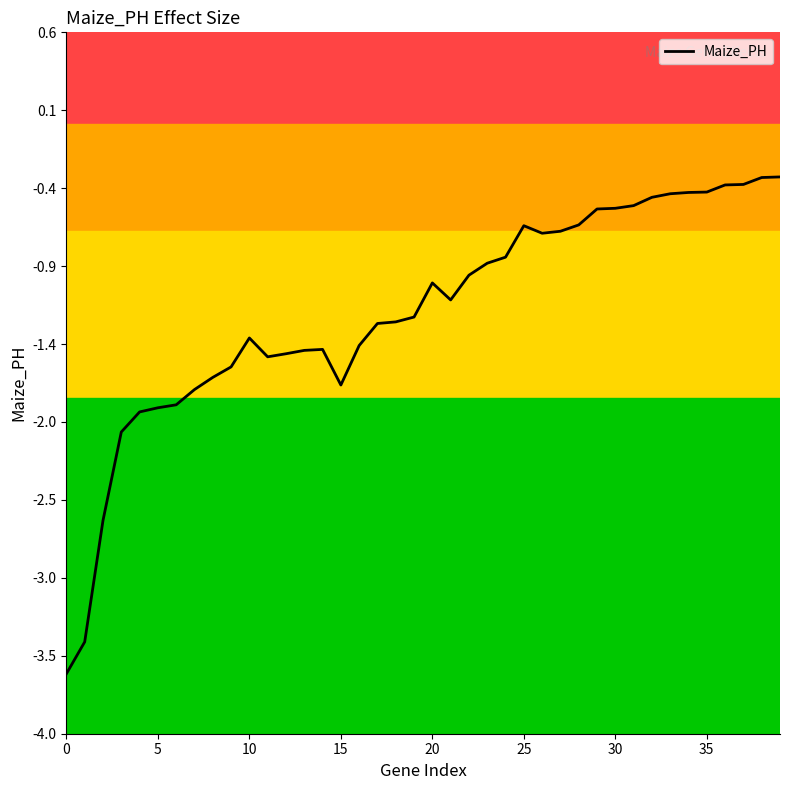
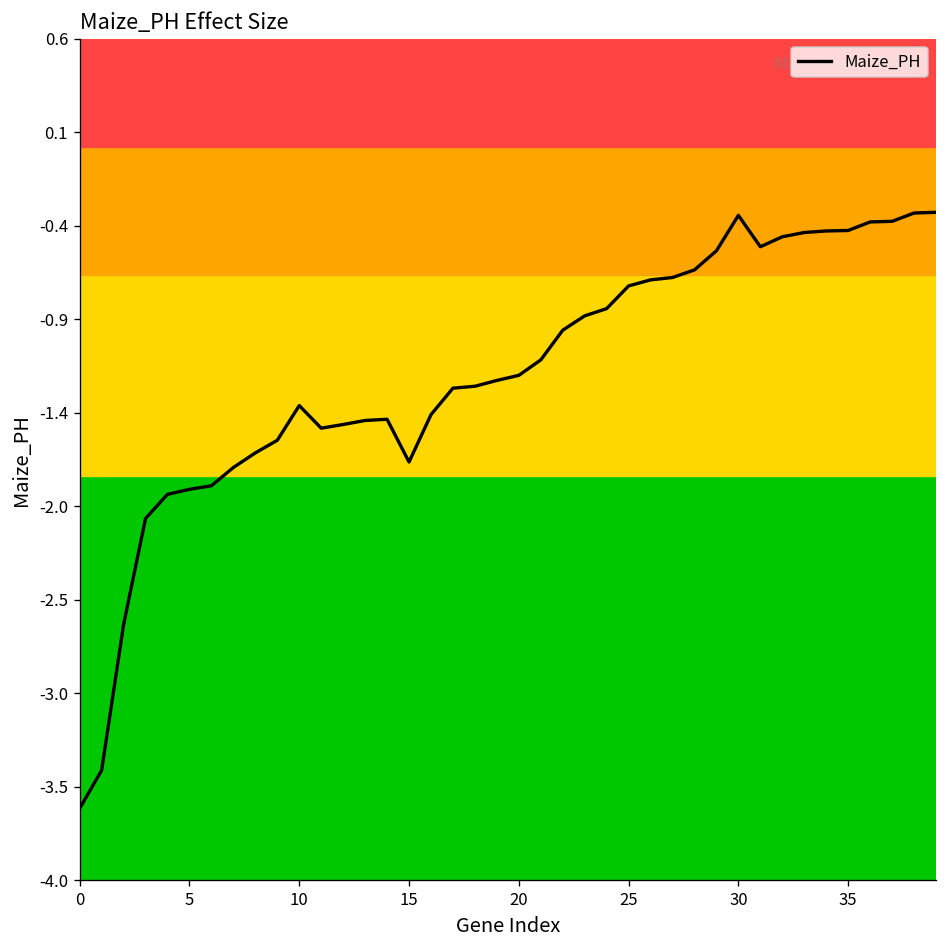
  {
    "0": -3.61,
    "5": -1.86,
    "10": -1.40,
    "15": -1.71,
-   "20": -1.04,
-   "25": -0.67,
-   "30": -0.55,
+   "20": -1.24,
+   "25": -0.75,
+   "30": -0.37,
    "35": -0.45
  }
